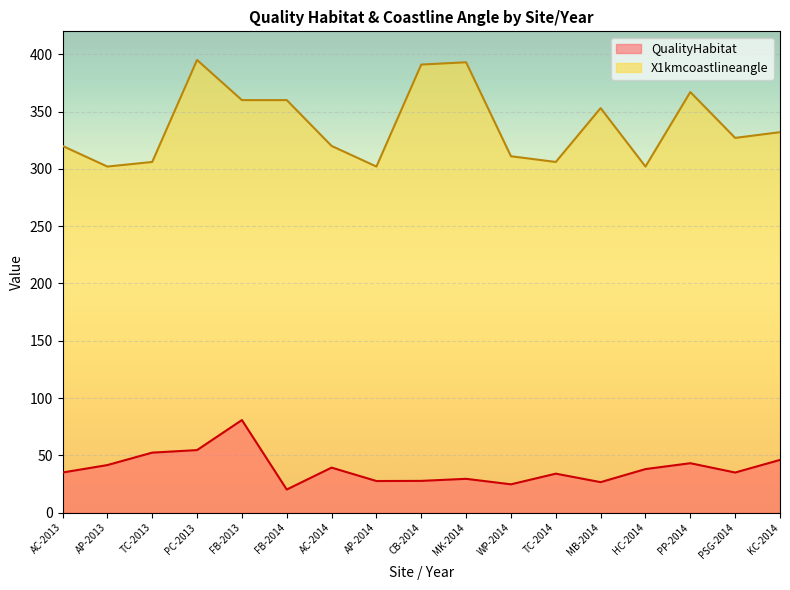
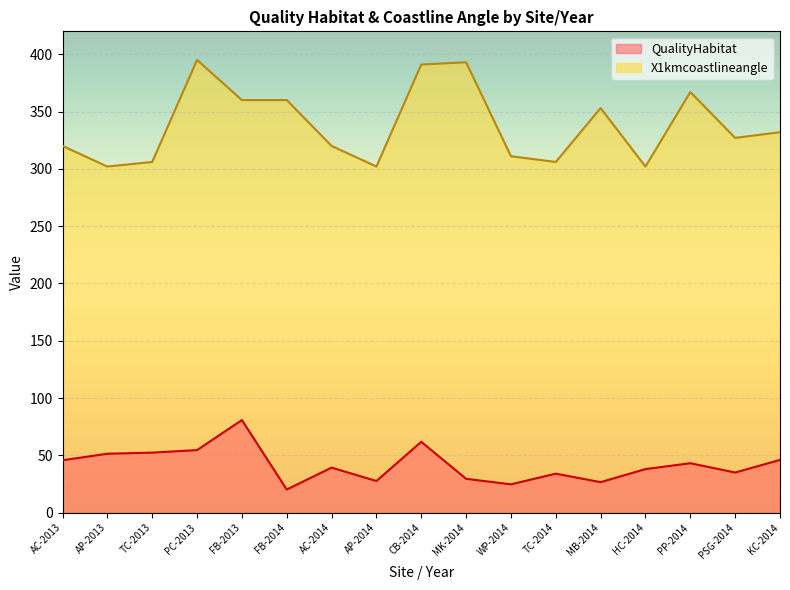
  {
    "QualityHabitat": {
-     "AC-2013": 35,
-     "AP-2013": 42,
+     "AC-2013": 46,
+     "AP-2013": 51,
      "TC-2013": 52,
      "PC-2013": 55,
      "FB-2013": 81,
      "FB-2014": 20,
      "AC-2014": 39,
      "AP-2014": 28,
-     "CB-2014": 28,
+     "CB-2014": 62,
      "MK-2014": 30,
      "WP-2014": 25,
      "TC-2014": 34,
      "MB-2014": 27,
      "HC-2014": 38,
      "PP-2014": 43,
      "PSG-2014": 35,
      "KC-2014": 46
    },
    "X1kmcoastlineangle": {
      "AC-2013": 320,
      "AP-2013": 302,
      "TC-2013": 306,
      "PC-2013": 395,
      "FB-2013": 360,
      "FB-2014": 360,
      "AC-2014": 320,
      "AP-2014": 302,
      "CB-2014": 391,
      "MK-2014": 393,
      "WP-2014": 311,
      "TC-2014": 306,
      "MB-2014": 353,
      "HC-2014": 302,
      "PP-2014": 367,
      "PSG-2014": 327,
      "KC-2014": 332
    }
  }
